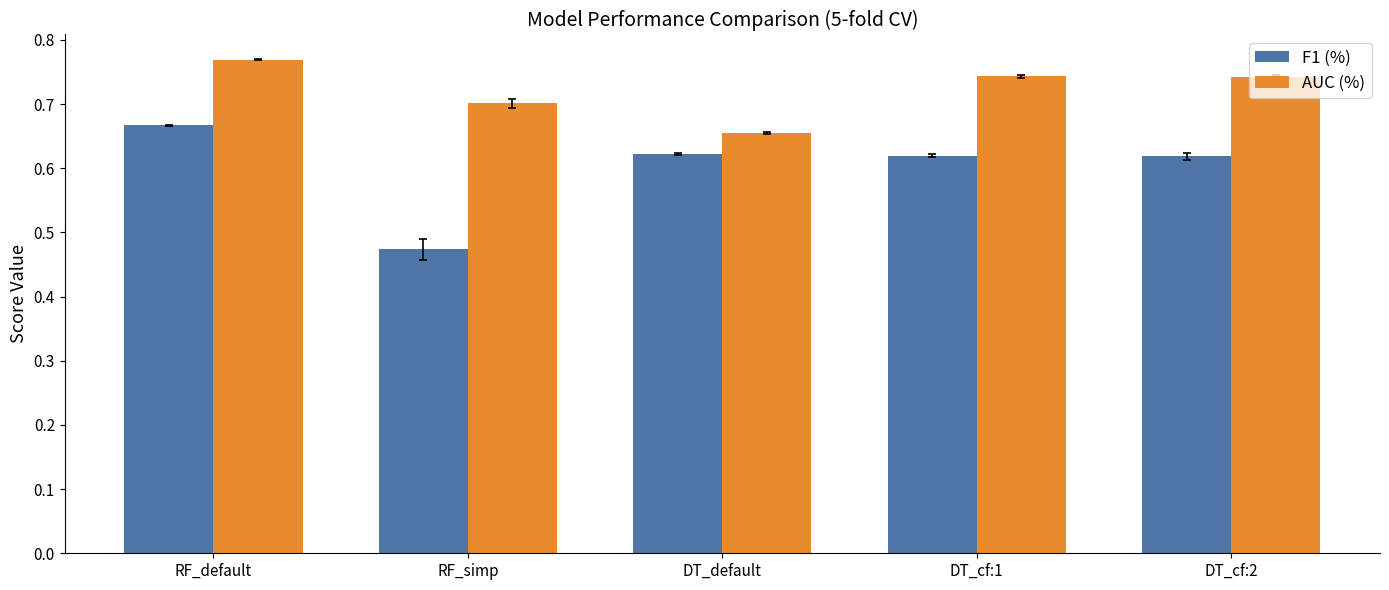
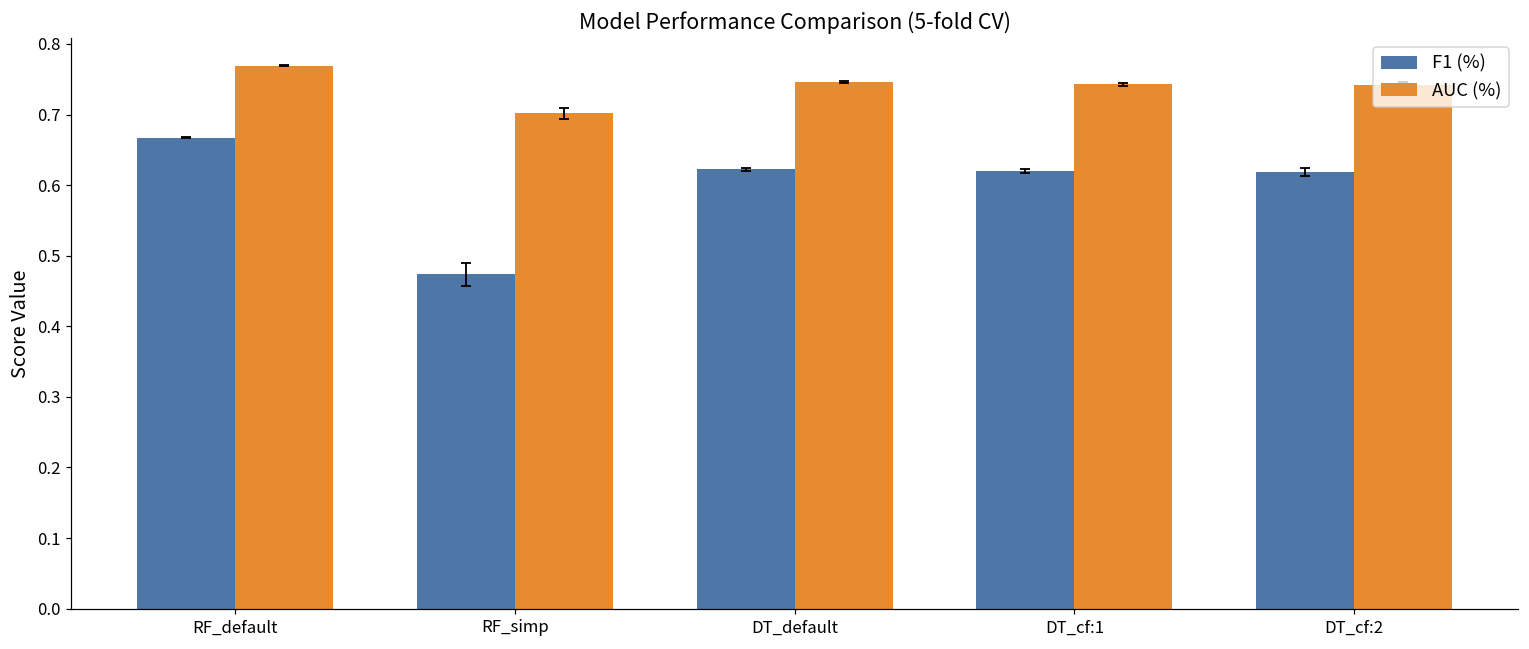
  {
    "AUC (%)": {
      "RF_default": 0.77,
      "RF_simp": 0.70,
-     "DT_default": 0.66,
+     "DT_default": 0.75,
      "DT_cf:1": 0.74
    }
  }
